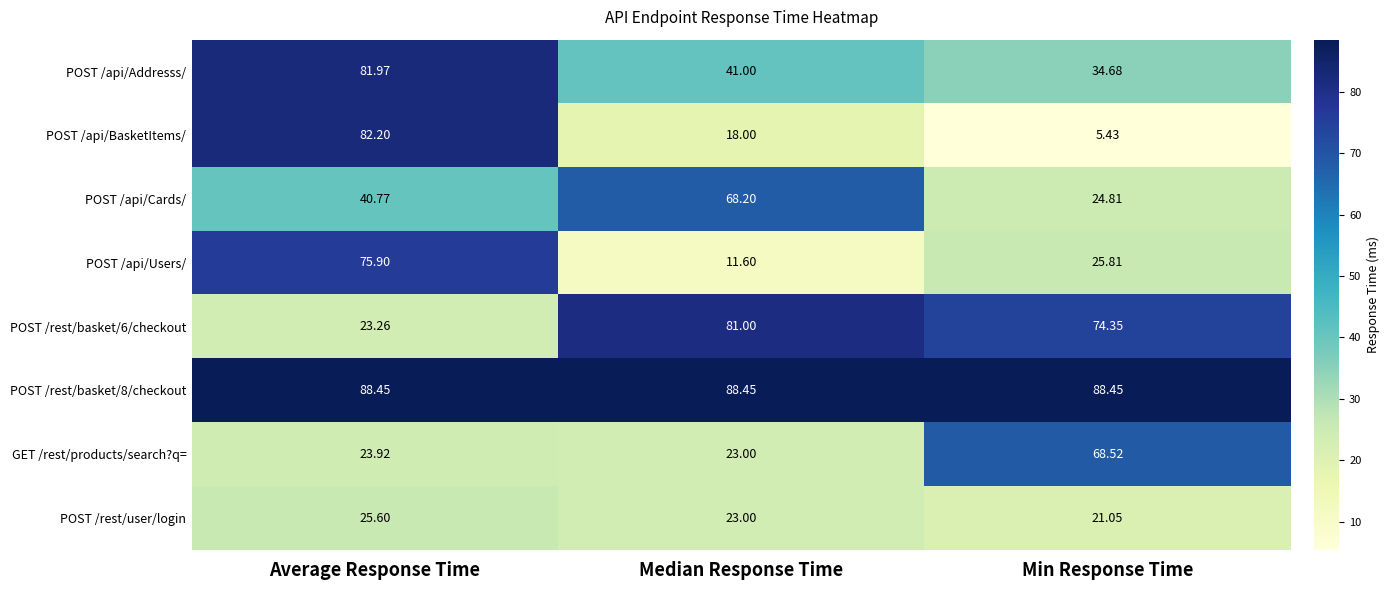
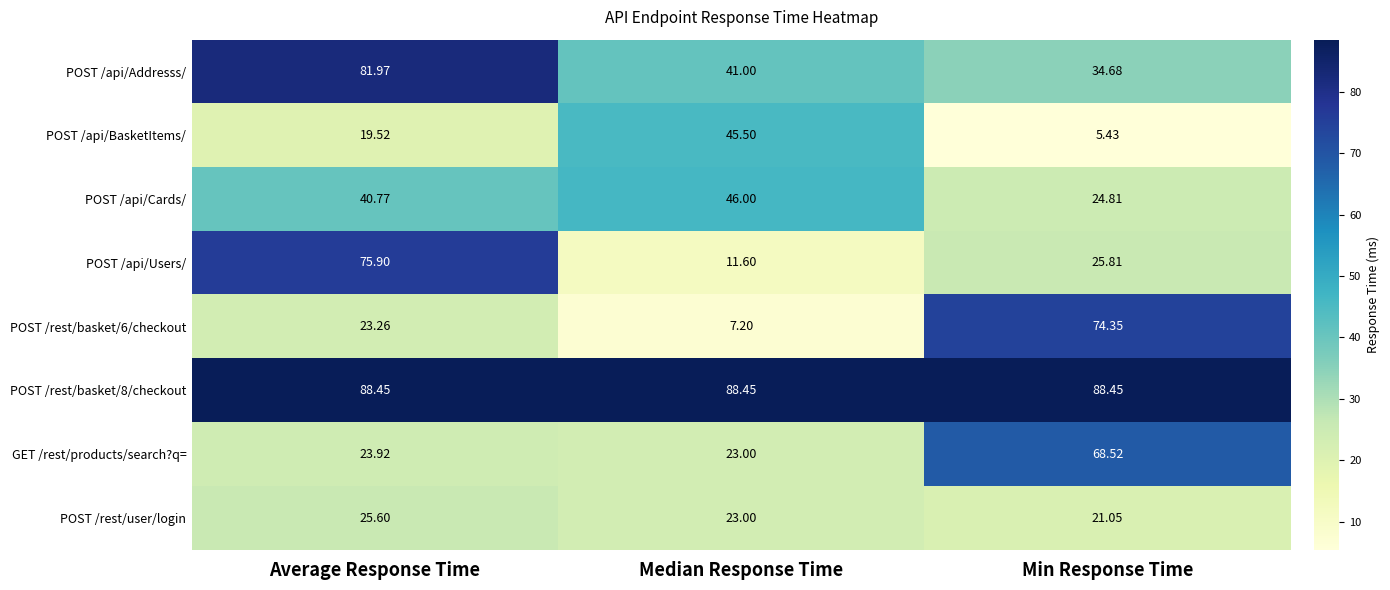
  {
    "POST /api/Addresss/": {
      "Average Response Time": 81.97,
      "Median Response Time": 41.00,
      "Min Response Time": 34.68
    },
    "POST /api/BasketItems/": {
-     "Average Response Time": 82.20,
-     "Median Response Time": 18.00,
+     "Average Response Time": 19.52,
+     "Median Response Time": 45.50,
      "Min Response Time": 5.43
    },
    "POST /api/Cards/": {
      "Average Response Time": 40.77,
-     "Median Response Time": 68.20,
+     "Median Response Time": 46.00,
      "Min Response Time": 24.81
    },
    "POST /api/Users/": {
      "Average Response Time": 75.90,
      "Median Response Time": 11.60,
      "Min Response Time": 25.81
    },
    "POST /rest/basket/6/checkout": {
      "Average Response Time": 23.26,
-     "Median Response Time": 81.00,
+     "Median Response Time": 7.20,
      "Min Response Time": 74.35
    },
    "POST /rest/basket/8/checkout": {
      "Average Response Time": 88.45,
      "Median Response Time": 88.45,
      "Min Response Time": 88.45
    },
    "GET /rest/products/search?q=": {
      "Average Response Time": 23.92,
      "Median Response Time": 23.00,
      "Min Response Time": 68.52
    },
    "POST /rest/user/login": {
      "Average Response Time": 25.60,
      "Median Response Time": 23.00,
      "Min Response Time": 21.05
    }
  }
